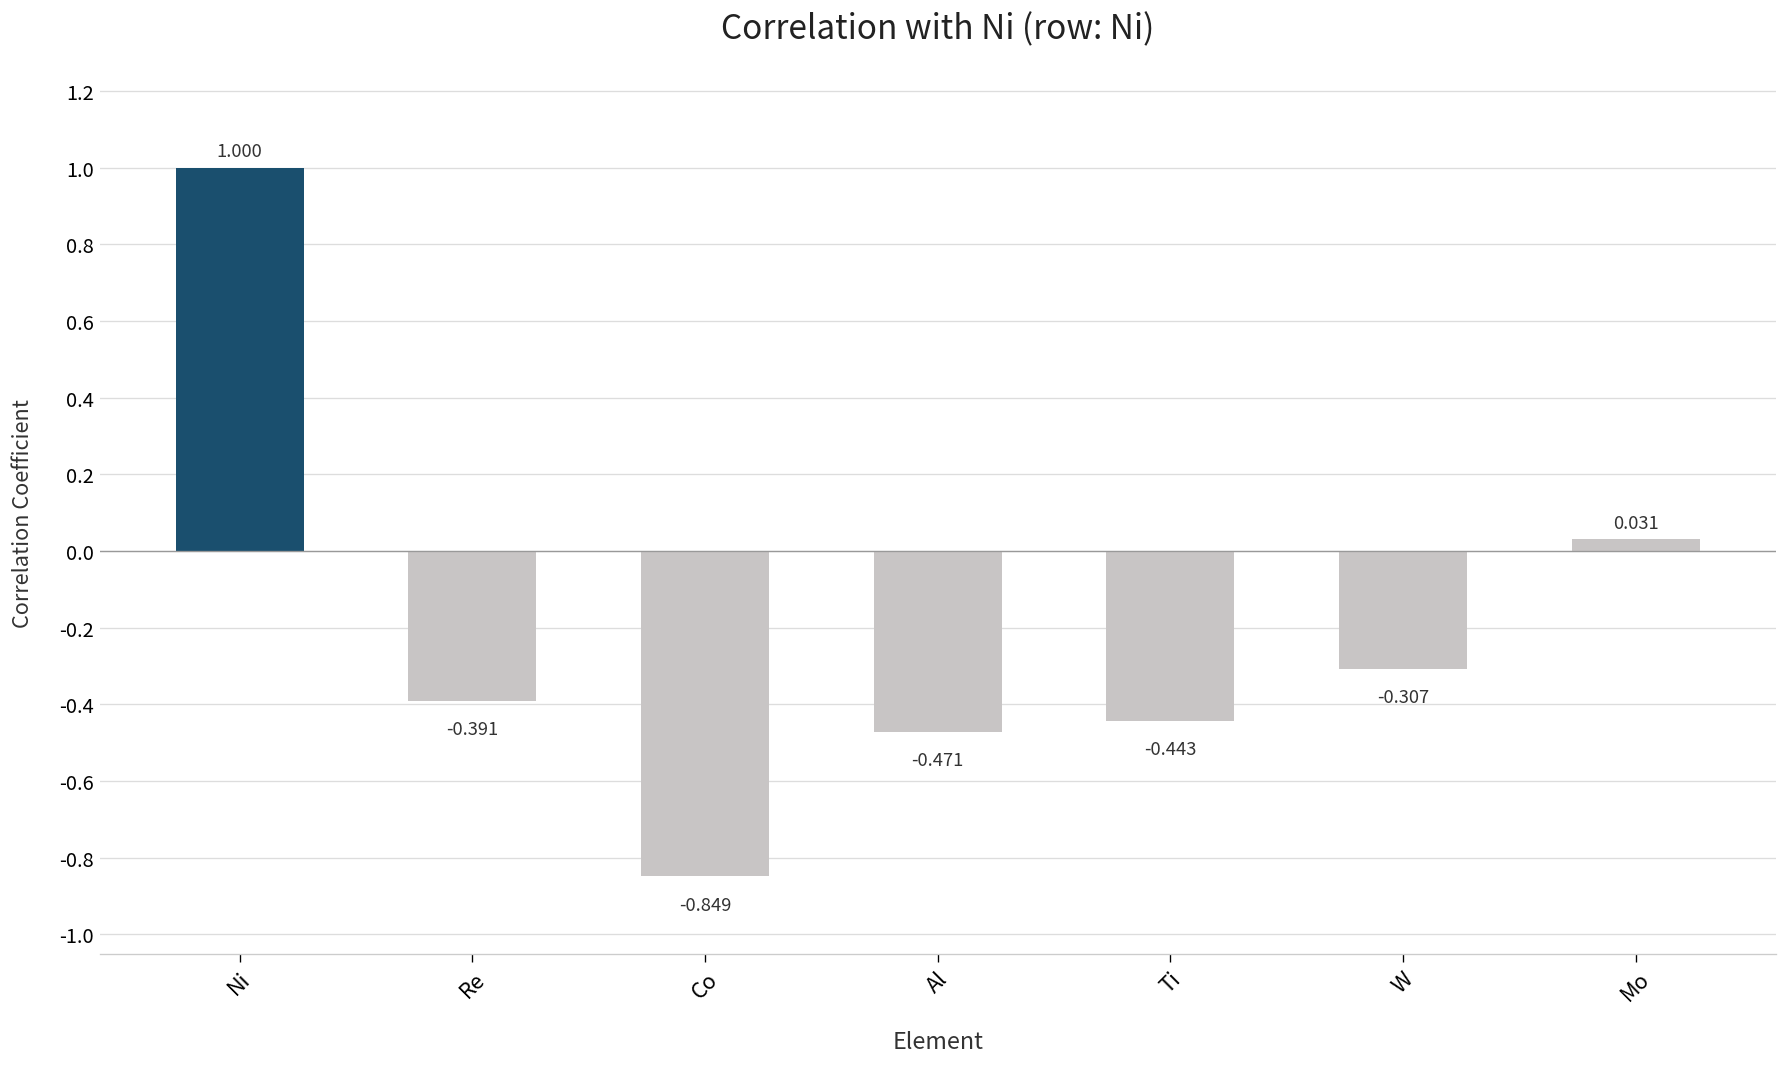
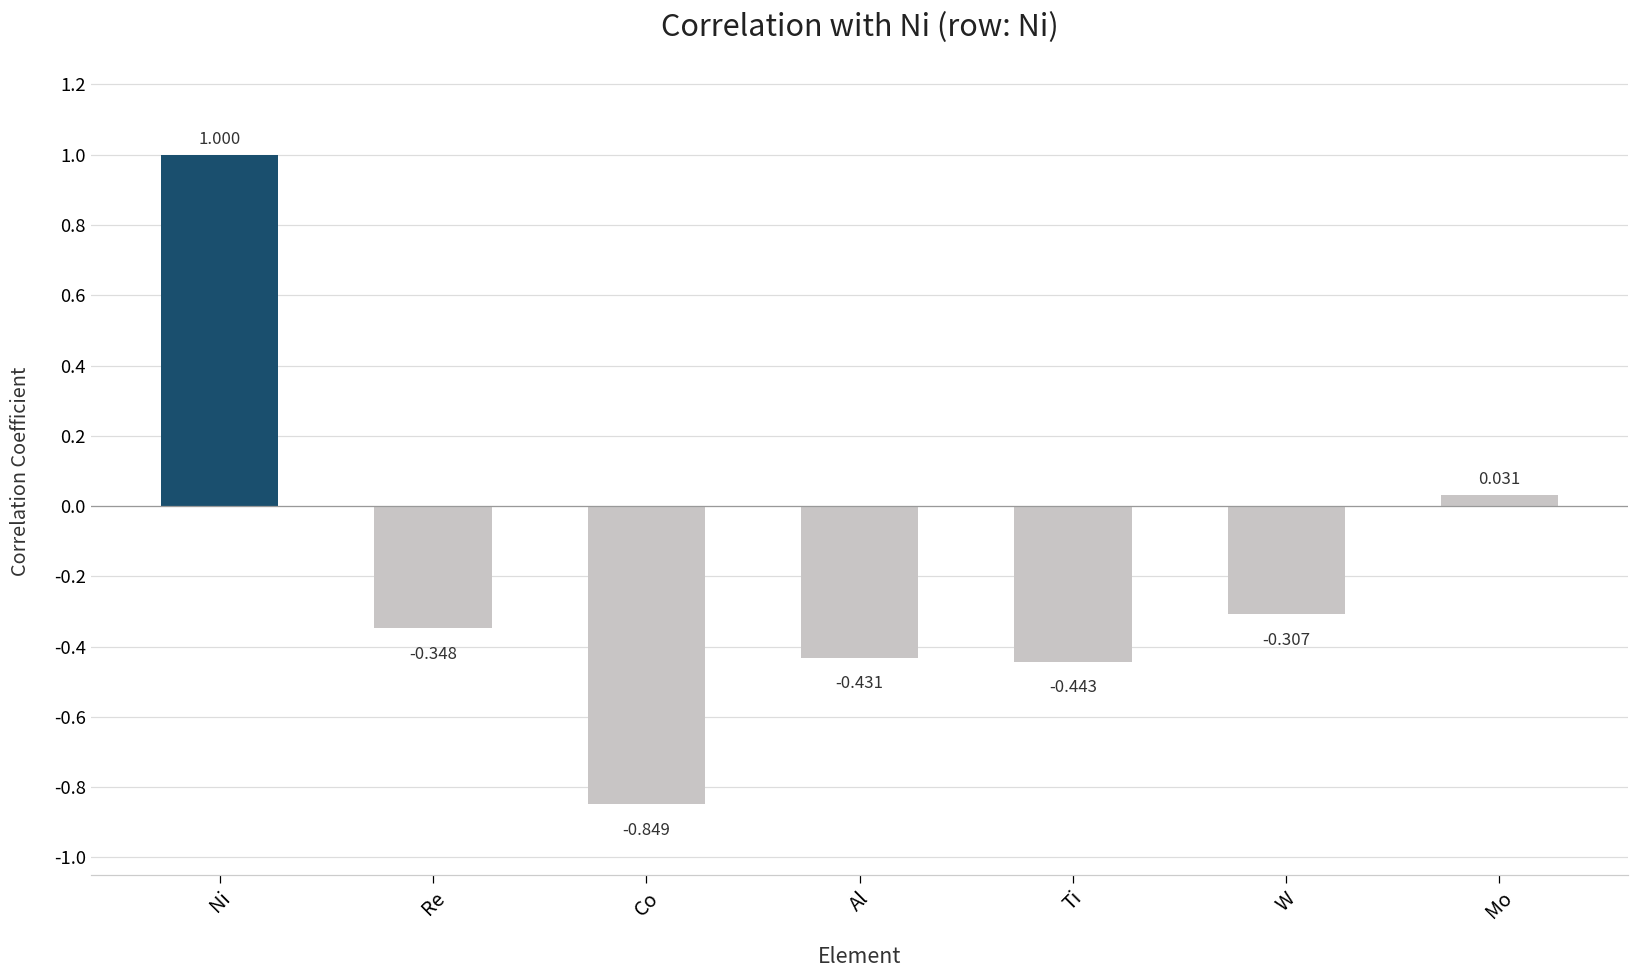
  {
    "Ni": 1.000,
-   "Re": -0.391,
+   "Re": -0.348,
    "Co": -0.849,
-   "Al": -0.471,
+   "Al": -0.431,
    "Ti": -0.443,
    "W": -0.307,
    "Mo": 0.031
  }
